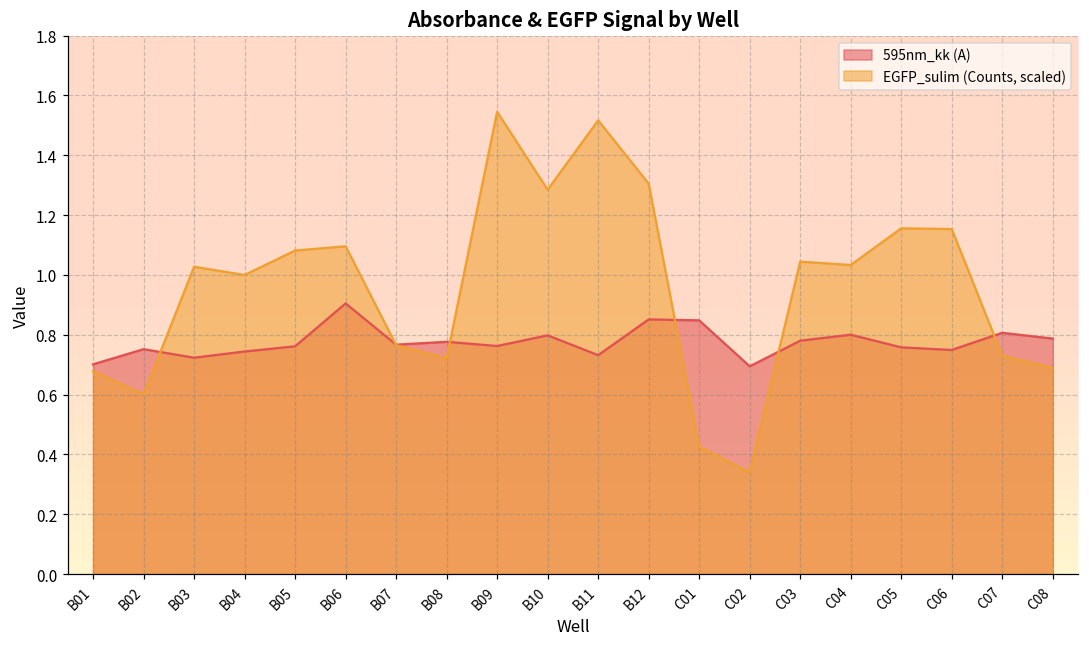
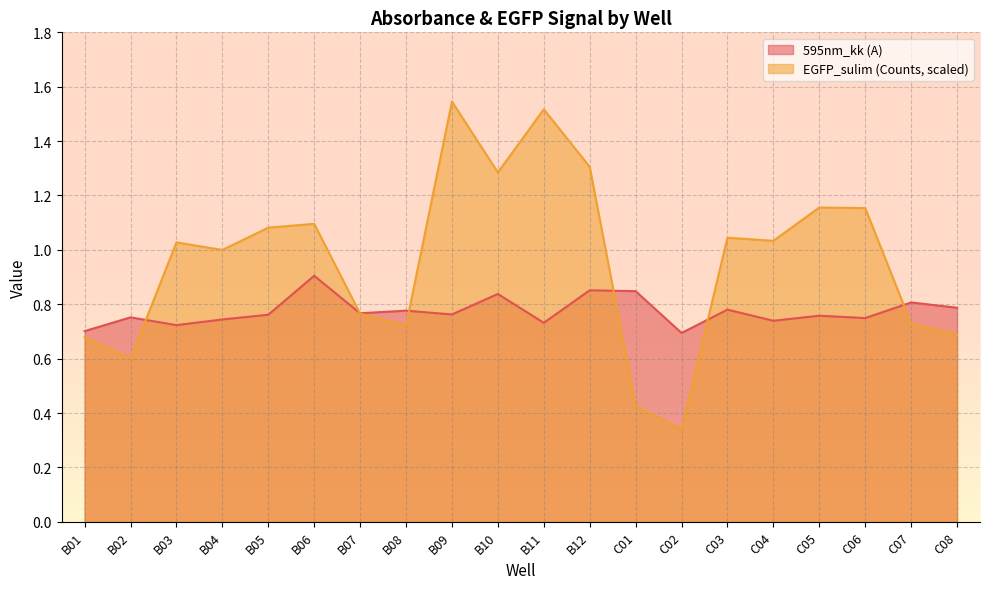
  {
    "595nm_kk (A)": {
      "B01": 0.70,
      "B02": 0.75,
      "B03": 0.72,
      "B04": 0.74,
      "B05": 0.76,
      "B06": 0.90,
      "B08": 0.78,
      "B09": 0.76,
-     "B10": 0.80,
+     "B10": 0.84,
      "B11": 0.73,
      "B12": 0.85,
      "C01": 0.85,
      "C02": 0.69,
      "C03": 0.78,
-     "C04": 0.80,
+     "C04": 0.74,
      "C05": 0.76,
      "C06": 0.75,
      "C07": 0.81,
      "C08": 0.79
    },
    "EGFP_sulim (Counts, scaled)": {
      "B01": 0.68,
      "B02": 0.60,
      "B03": 1.03,
      "B04": 1.00,
      "B05": 1.08,
      "B06": 1.10,
      "B08": 0.72,
      "B09": 1.55,
      "B10": 1.28,
      "B11": 1.52,
      "B12": 1.31,
      "C01": 0.43,
      "C02": 0.34,
      "C03": 1.04,
      "C04": 1.03,
      "C05": 1.16,
      "C06": 1.15,
      "C07": 0.73,
      "C08": 0.69
    }
  }
